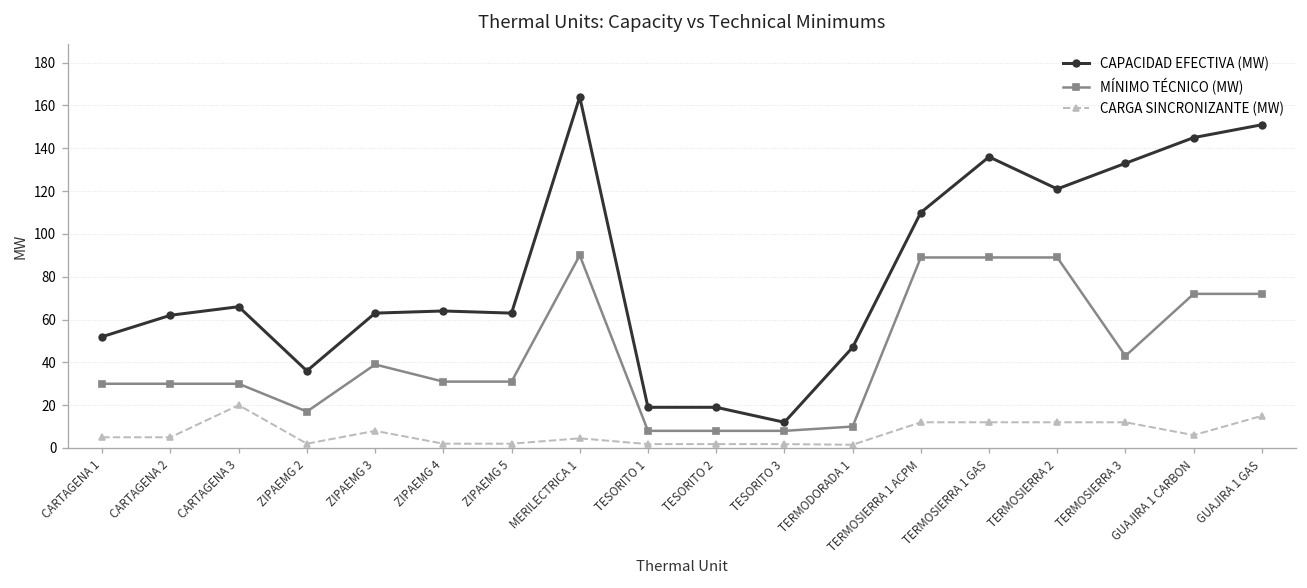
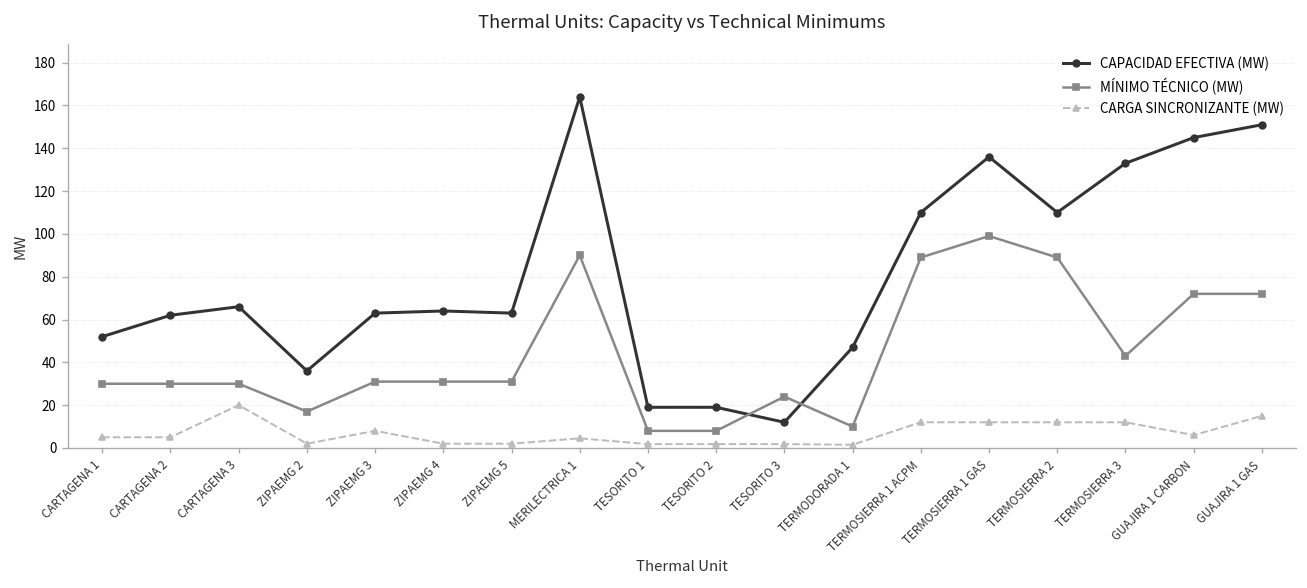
  {
    "CAPACIDAD EFECTIVA (MW)": {
      "CARTAGENA 1": 52,
      "CARTAGENA 2": 62,
      "CARTAGENA 3": 66,
      "ZIPAEMG 2": 36,
      "ZIPAEMG 3": 63,
      "ZIPAEMG 4": 64,
      "ZIPAEMG 5": 63,
      "MERILECTRICA 1": 164,
      "TESORITO 1": 19,
      "TESORITO 2": 19,
      "TESORITO 3": 12,
      "TERMODORADA 1": 47,
      "TERMOSIERRA 1 ACPM": 110,
      "TERMOSIERRA 1 GAS": 136,
-     "TERMOSIERRA 2": 121,
+     "TERMOSIERRA 2": 110,
      "TERMOSIERRA 3": 133,
      "GUAJIRA 1 CARBON": 145,
      "GUAJIRA 1 GAS": 151
    },
    "MÍNIMO TÉCNICO (MW)": {
      "CARTAGENA 1": 30,
      "CARTAGENA 2": 30,
      "CARTAGENA 3": 30,
      "ZIPAEMG 2": 17,
-     "ZIPAEMG 3": 39,
+     "ZIPAEMG 3": 31,
      "ZIPAEMG 4": 31,
      "ZIPAEMG 5": 31,
      "MERILECTRICA 1": 90,
      "TESORITO 1": 8,
      "TESORITO 2": 8,
-     "TESORITO 3": 8,
+     "TESORITO 3": 24,
      "TERMODORADA 1": 10,
      "TERMOSIERRA 1 ACPM": 89,
-     "TERMOSIERRA 1 GAS": 89,
+     "TERMOSIERRA 1 GAS": 99,
      "TERMOSIERRA 2": 89,
      "TERMOSIERRA 3": 43,
      "GUAJIRA 1 CARBON": 72,
      "GUAJIRA 1 GAS": 72
    },
    "CARGA SINCRONIZANTE (MW)": {
      "CARTAGENA 1": 5,
      "CARTAGENA 2": 5,
      "CARTAGENA 3": 20,
      "ZIPAEMG 2": 2,
      "ZIPAEMG 3": 8,
      "ZIPAEMG 4": 2,
      "ZIPAEMG 5": 2,
      "MERILECTRICA 1": 5,
      "TESORITO 1": 2,
      "TESORITO 2": 2,
      "TESORITO 3": 2,
      "TERMODORADA 1": 2,
      "TERMOSIERRA 1 ACPM": 12,
      "TERMOSIERRA 1 GAS": 12,
      "TERMOSIERRA 2": 12,
      "TERMOSIERRA 3": 12,
      "GUAJIRA 1 CARBON": 6,
      "GUAJIRA 1 GAS": 15
    }
  }
